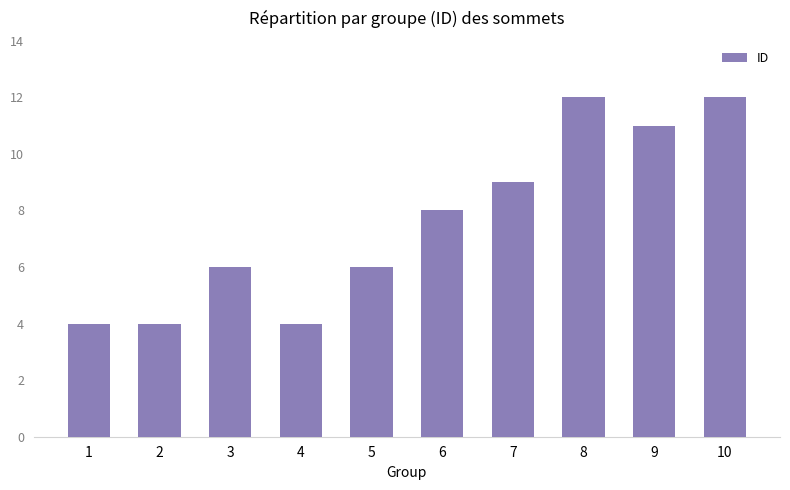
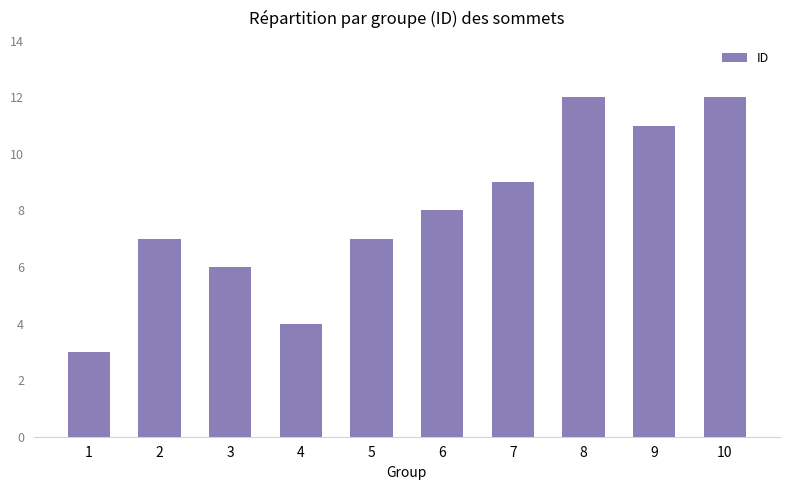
  {
-   "1": 4,
-   "2": 4,
+   "1": 3,
+   "2": 7,
    "3": 6,
    "4": 4,
-   "5": 6,
+   "5": 7,
    "6": 8,
    "7": 9,
    "8": 12,
    "9": 11,
    "10": 12
  }
